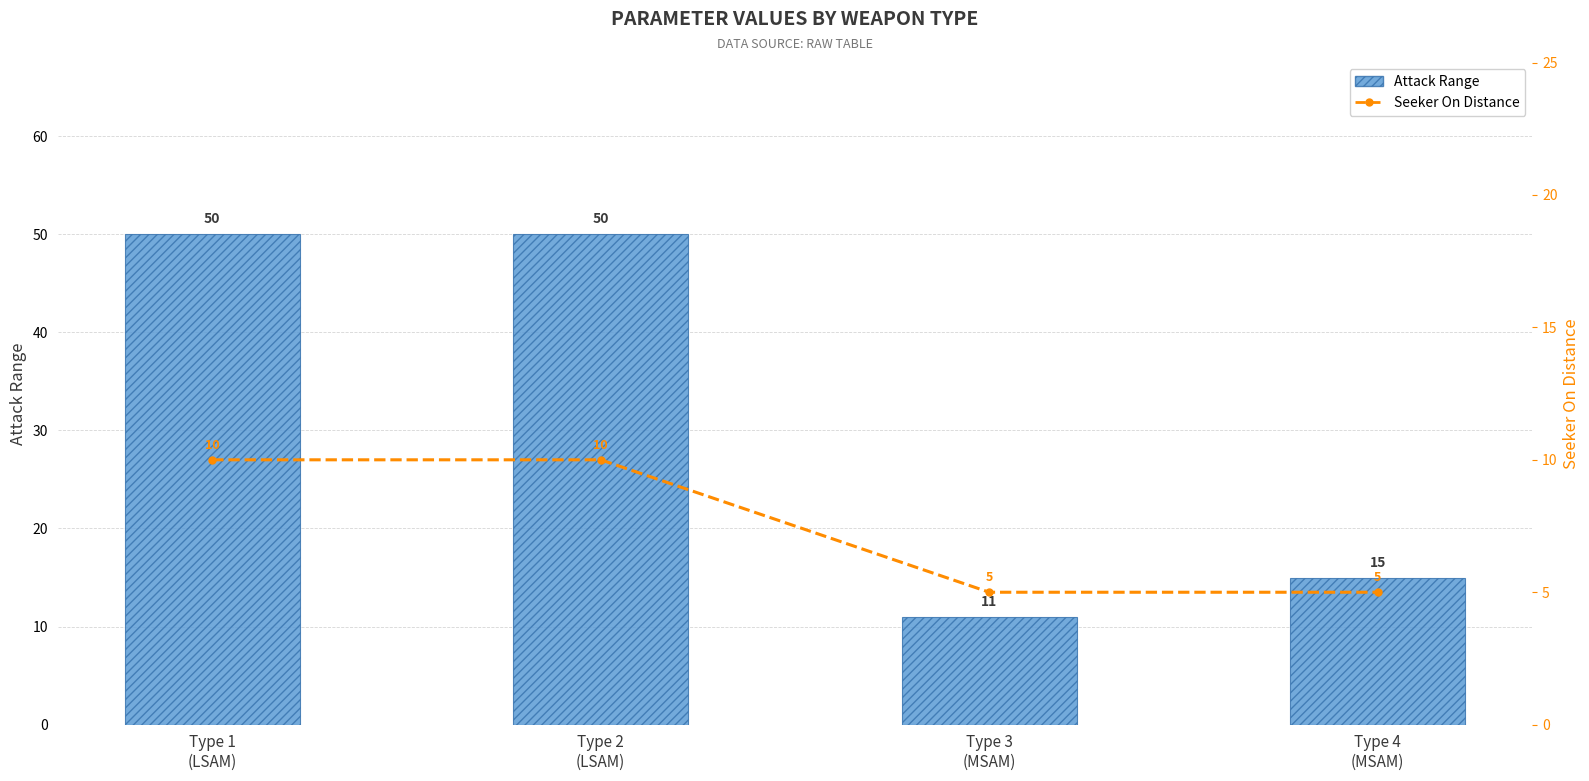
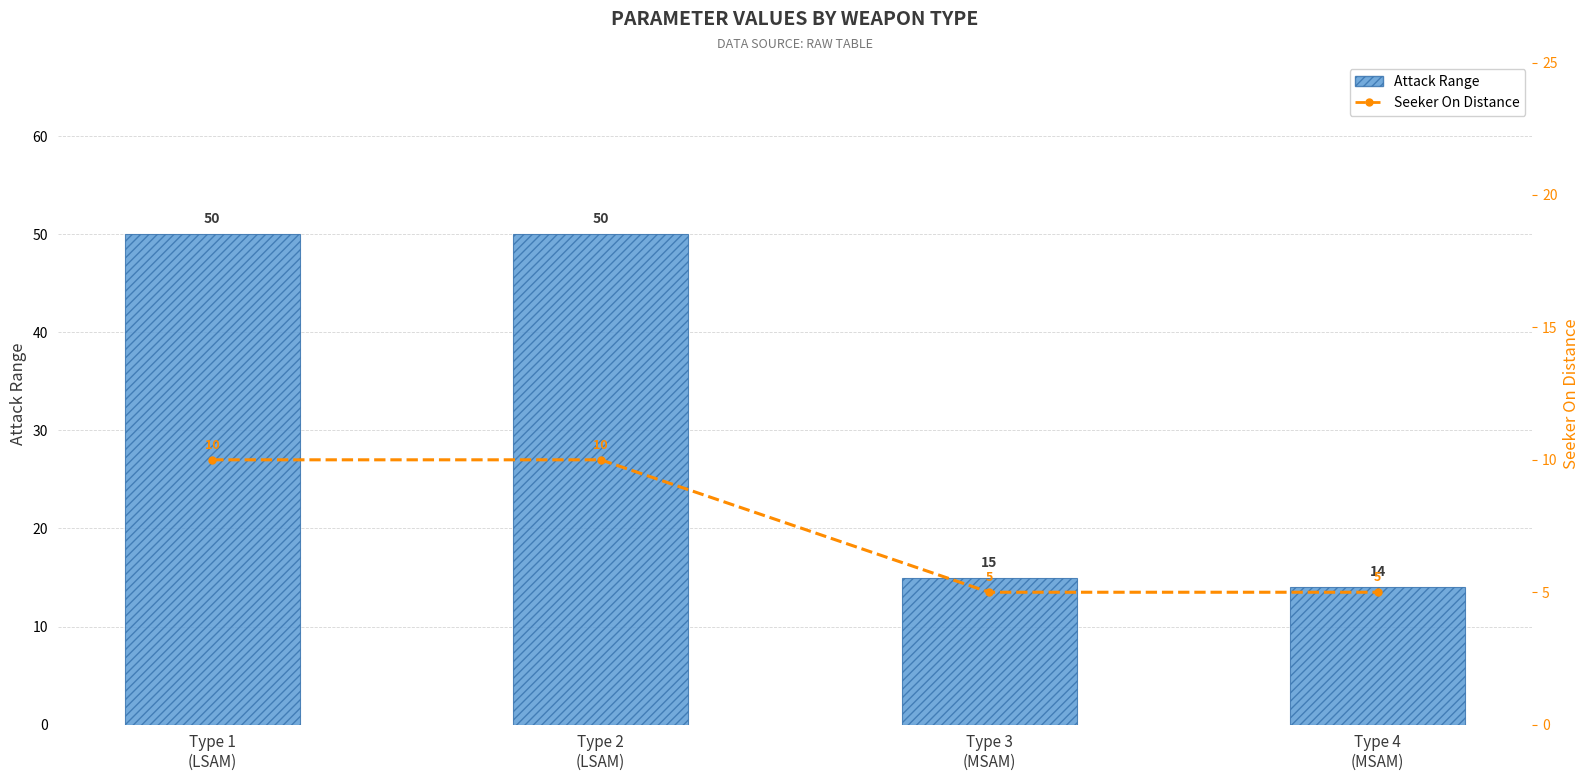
  {
    "Attack Range": {
      "Type 1 (LSAM)": 50,
      "Type 2 (LSAM)": 50,
-     "Type 3 (MSAM)": 11,
-     "Type 4 (MSAM)": 15
+     "Type 3 (MSAM)": 15,
+     "Type 4 (MSAM)": 14
    },
    "Seeker On Distance": {
      "Type 1 (LSAM)": 10,
      "Type 2 (LSAM)": 10,
      "Type 3 (MSAM)": 5
    }
  }
